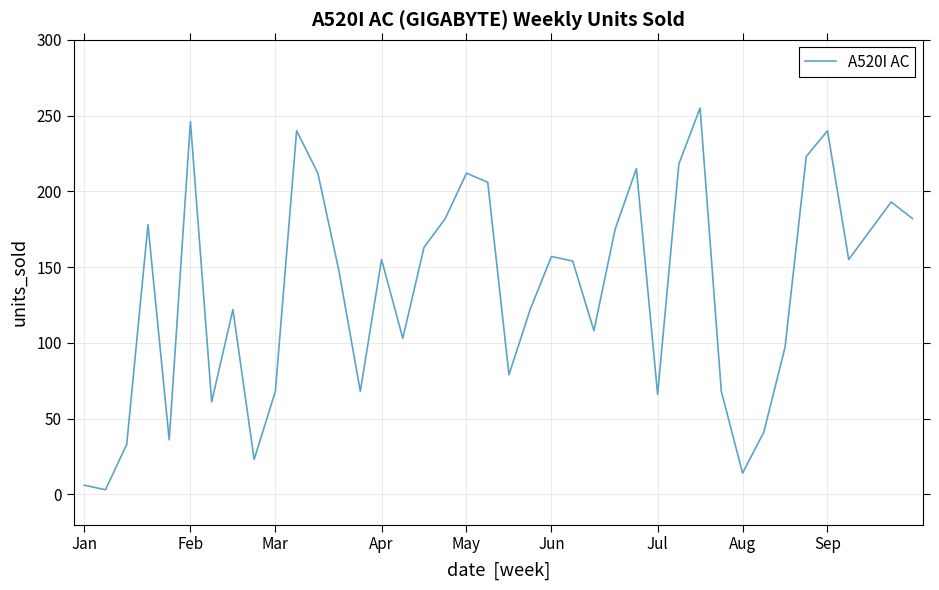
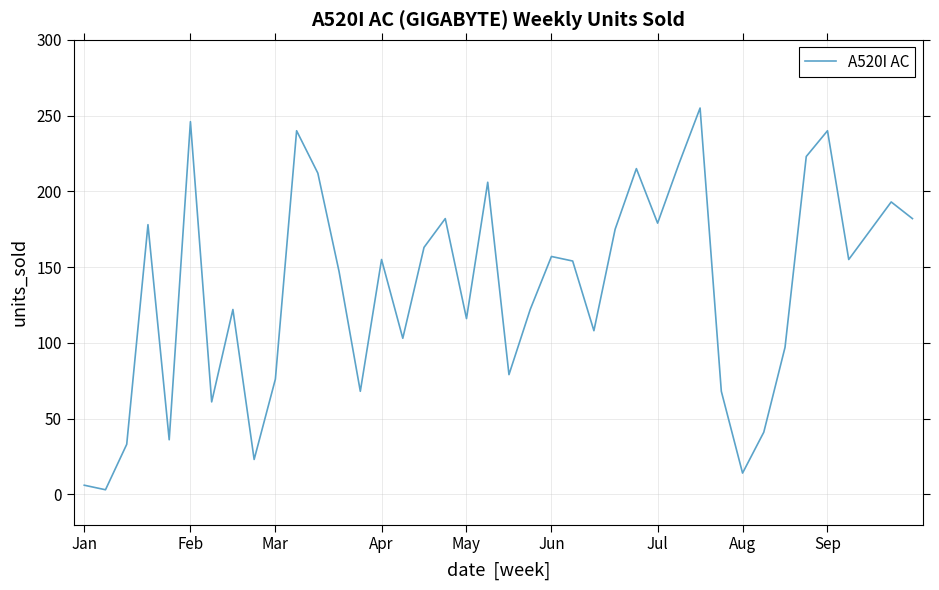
  {
    "Jan": 6,
    "Feb": 246,
-   "Mar": 68,
+   "Mar": 76,
    "Apr": 155,
-   "May": 212,
+   "May": 116,
    "Jun": 157,
-   "Jul": 66,
+   "Jul": 179,
    "Aug": 14,
    "Sep": 240
  }
